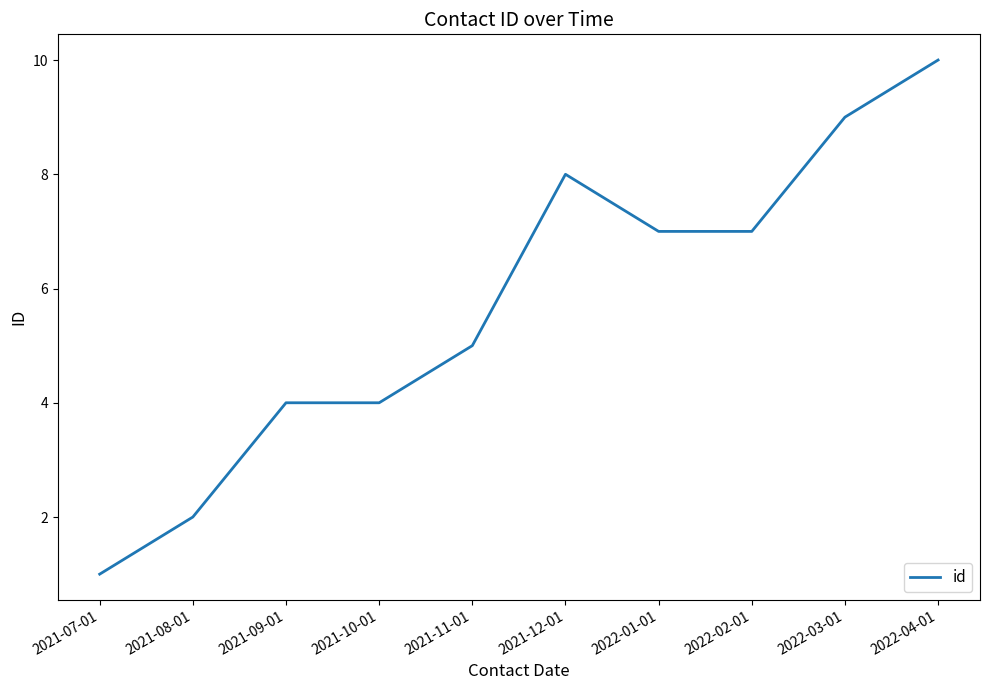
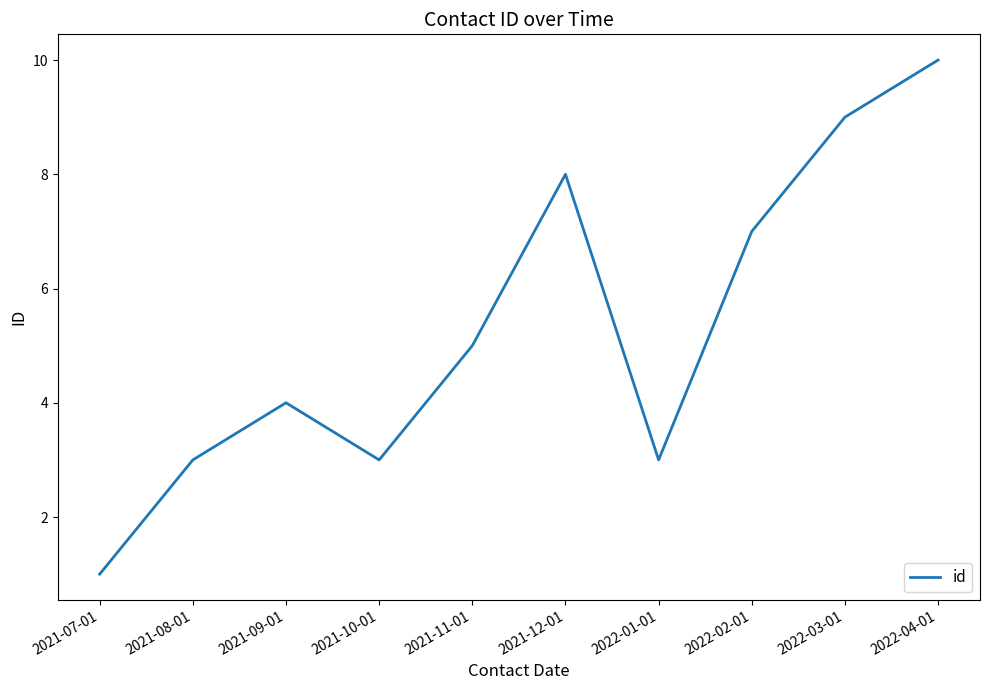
  {
    "2021-07-01": 1,
-   "2021-08-01": 2,
+   "2021-08-01": 3,
    "2021-09-01": 4,
-   "2021-10-01": 4,
+   "2021-10-01": 3,
    "2021-11-01": 5,
    "2021-12-01": 8,
-   "2022-01-01": 7,
+   "2022-01-01": 3,
    "2022-02-01": 7,
    "2022-03-01": 9,
    "2022-04-01": 10
  }
